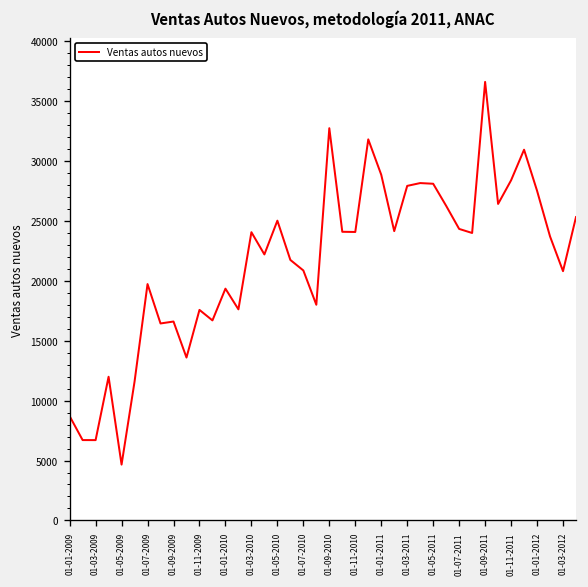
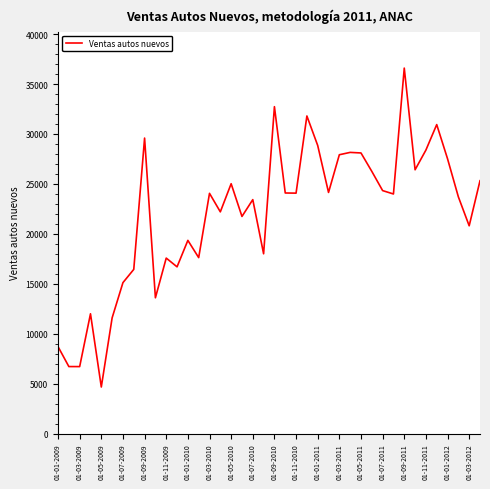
  {
    "01-01-2009": 9000,
    "01-03-2009": 7000,
    "01-05-2009": 5000,
-   "01-07-2009": 20000,
-   "01-09-2009": 17000,
+   "01-07-2009": 15000,
+   "01-09-2009": 30000,
    "01-11-2009": 18000,
    "01-01-2010": 19000,
    "01-03-2010": 24000,
    "01-05-2010": 25000,
-   "01-07-2010": 21000,
+   "01-07-2010": 23000,
    "01-09-2010": 33000,
    "01-11-2010": 24000,
    "01-01-2011": 29000,
    "01-03-2011": 28000,
    "01-05-2011": 28000,
    "01-07-2011": 24000,
    "01-09-2011": 37000,
    "01-11-2011": 28000,
    "01-01-2012": 28000,
    "01-03-2012": 21000
  }
